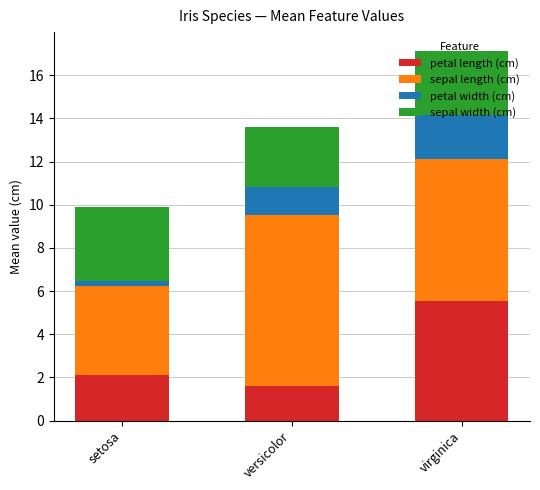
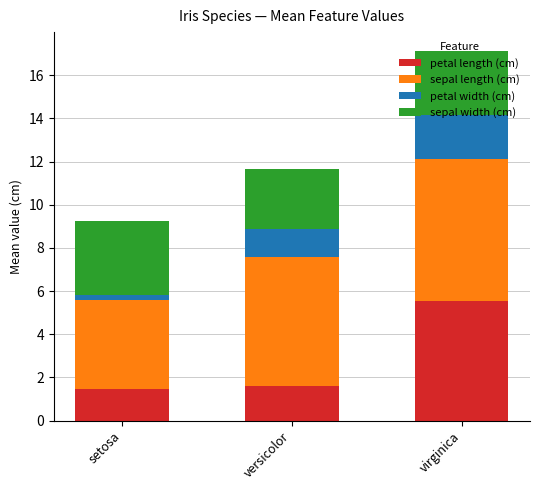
  {
    "petal length (cm)": {
-     "setosa": 2.1,
+     "setosa": 1.5,
      "versicolor": 1.6,
      "virginica": 5.6
    },
    "sepal length (cm)": {
      "setosa": 4.1,
-     "versicolor": 7.9,
+     "versicolor": 5.9,
      "virginica": 6.6
    },
    "petal width (cm)": {
      "setosa": 0.2,
      "versicolor": 1.3,
      "virginica": 2.0
    },
    "sepal width (cm)": {
      "setosa": 3.4,
      "versicolor": 2.8,
      "virginica": 3.0
    }
  }
